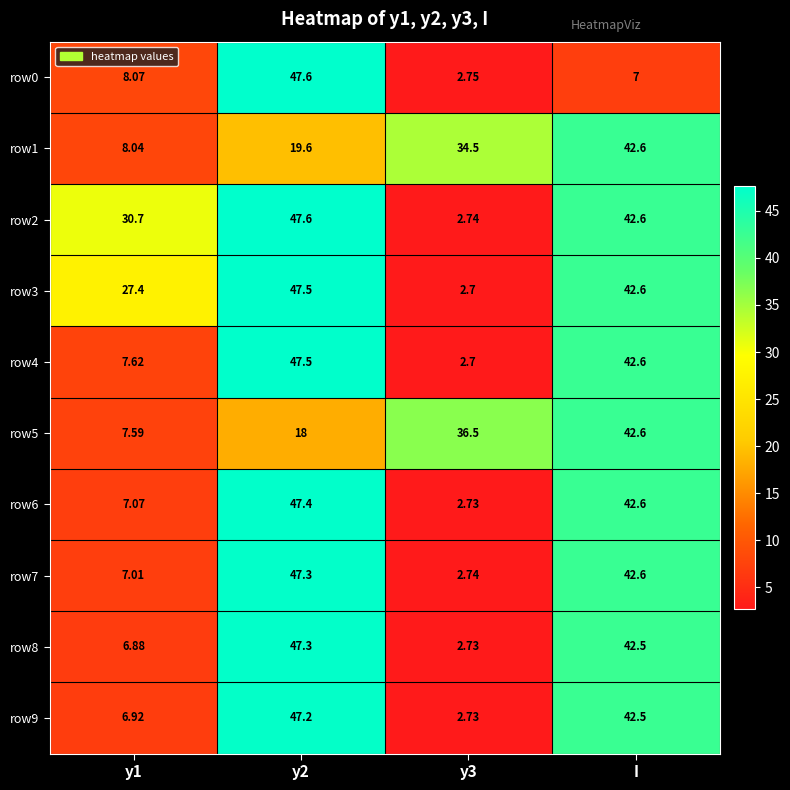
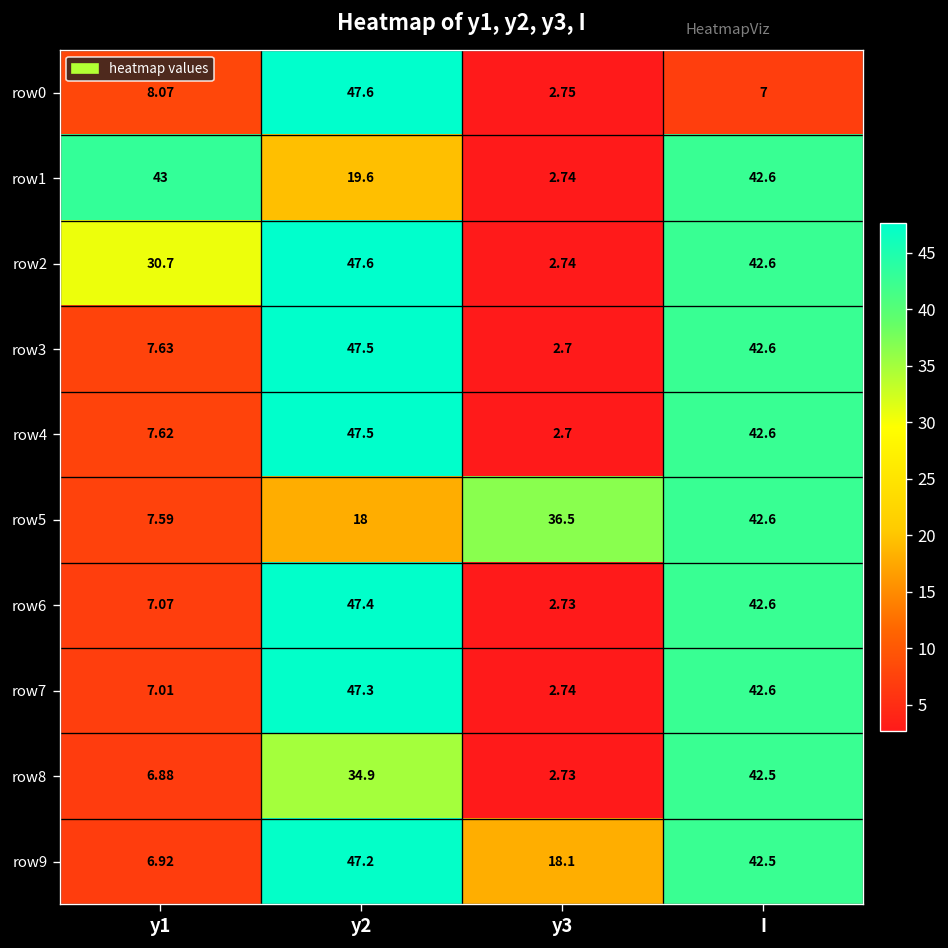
  {
    "row0": {
      "y1": 8.07,
      "y2": 47.6,
      "y3": 2.75,
      "I": 7
    },
    "row1": {
-     "y1": 8.04,
+     "y1": 43,
      "y2": 19.6,
-     "y3": 34.5,
+     "y3": 2.74,
      "I": 42.6
    },
    "row2": {
      "y1": 30.7,
      "y2": 47.6,
      "y3": 2.74,
      "I": 42.6
    },
    "row3": {
-     "y1": 27.4,
+     "y1": 7.63,
      "y2": 47.5,
      "y3": 2.7,
      "I": 42.6
    },
    "row4": {
      "y1": 7.62,
      "y2": 47.5,
      "y3": 2.7,
      "I": 42.6
    },
    "row5": {
      "y1": 7.59,
      "y2": 18,
      "y3": 36.5,
      "I": 42.6
    },
    "row6": {
      "y1": 7.07,
      "y2": 47.4,
      "y3": 2.73,
      "I": 42.6
    },
    "row7": {
      "y1": 7.01,
      "y2": 47.3,
      "y3": 2.74,
      "I": 42.6
    },
    "row8": {
      "y1": 6.88,
-     "y2": 47.3,
+     "y2": 34.9,
      "y3": 2.73,
      "I": 42.5
    },
    "row9": {
      "y1": 6.92,
      "y2": 47.2,
-     "y3": 2.73,
+     "y3": 18.1,
      "I": 42.5
    }
  }
